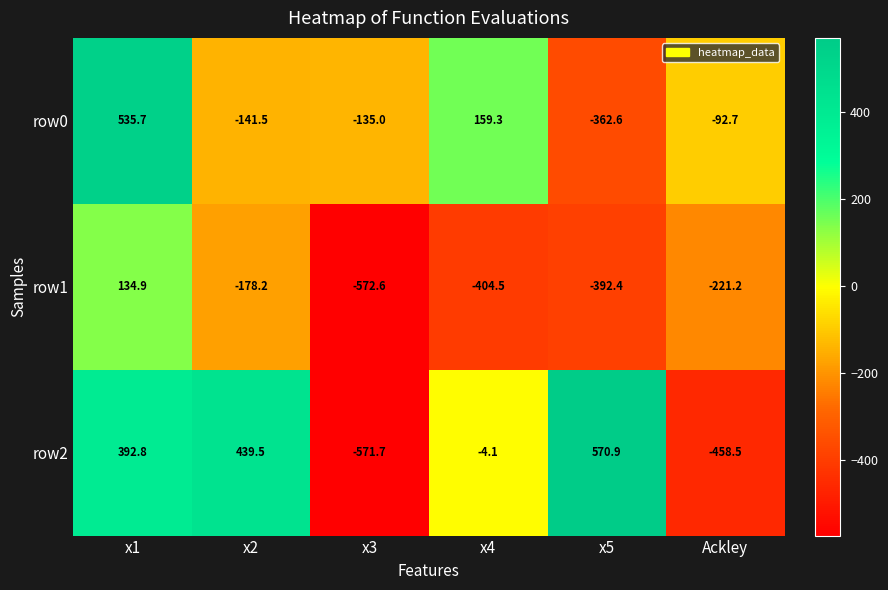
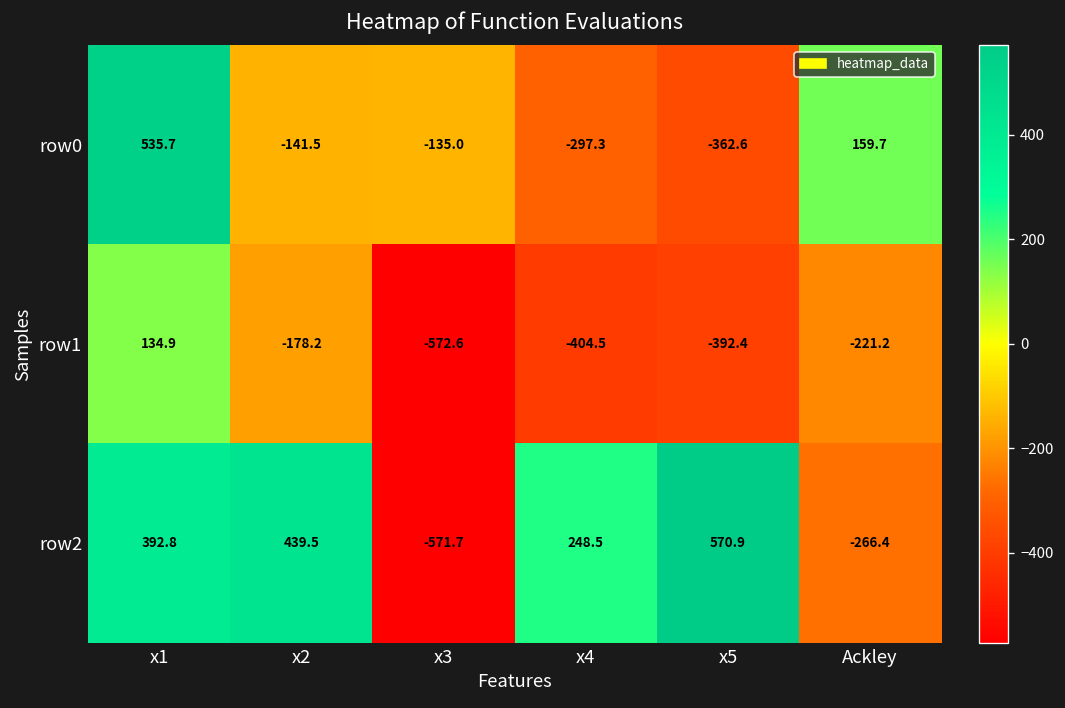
  {
    "row0": {
      "x1": 535.7,
      "x2": -141.5,
      "x3": -135.0,
-     "x4": 159.3,
+     "x4": -297.3,
      "x5": -362.6,
-     "Ackley": -92.7
+     "Ackley": 159.7
    },
    "row1": {
      "x1": 134.9,
      "x2": -178.2,
      "x3": -572.6,
      "x4": -404.5,
      "x5": -392.4,
      "Ackley": -221.2
    },
    "row2": {
      "x1": 392.8,
      "x2": 439.5,
      "x3": -571.7,
-     "x4": -4.1,
+     "x4": 248.5,
      "x5": 570.9,
-     "Ackley": -458.5
+     "Ackley": -266.4
    }
  }
